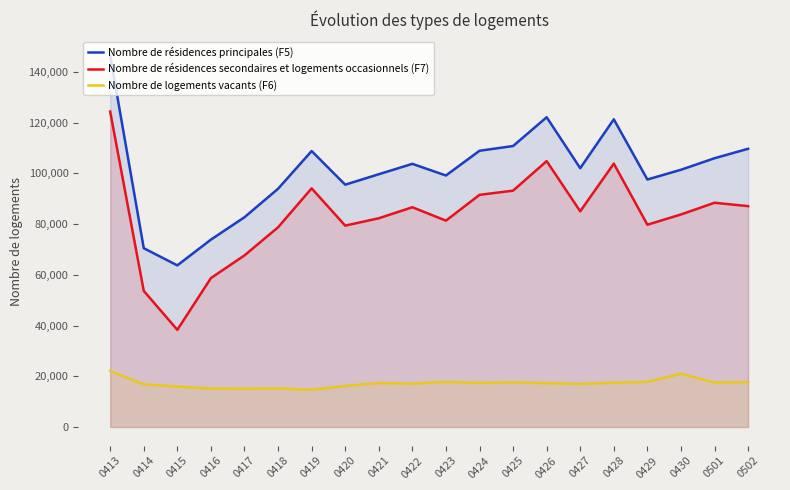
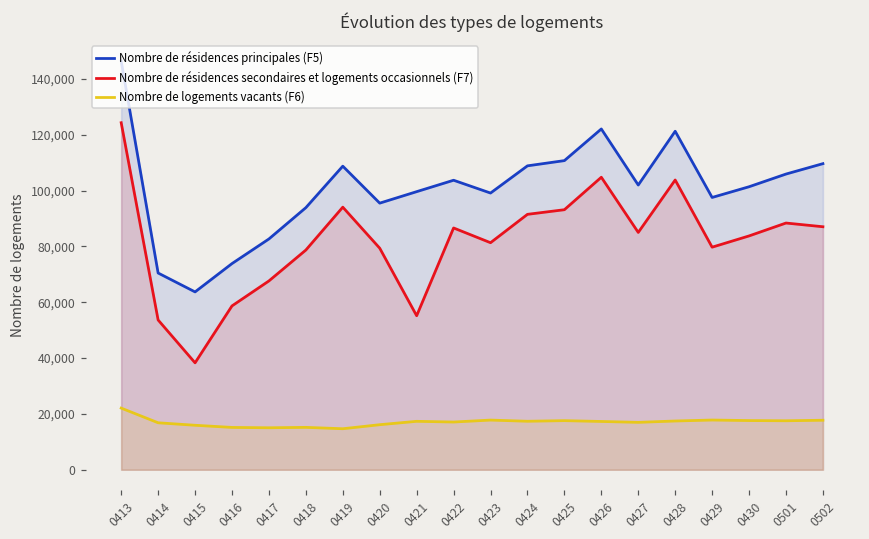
  {
    "Nombre de résidences principales (F5)": {
      "0414": "70,000",
      "0415": "64,000",
      "0416": "74,000",
      "0417": "83,000",
      "0418": "94,000",
      "0419": "109,000",
      "0420": "96,000",
      "0421": "100,000",
      "0422": "104,000",
      "0423": "99,000",
      "0424": "109,000",
      "0425": "111,000",
      "0426": "122,000",
      "0427": "102,000",
      "0428": "121,000",
      "0429": "98,000",
      "0430": "101,000",
      "0501": "106,000",
      "0502": "110,000"
    },
    "Nombre de résidences secondaires et logements occasionnels (F7)": {
      "0413": "124,000",
      "0414": "54,000",
      "0415": "38,000",
      "0416": "59,000",
      "0417": "68,000",
      "0418": "79,000",
      "0419": "94,000",
      "0420": "79,000",
-     "0421": "82,000",
+     "0421": "55,000",
      "0422": "87,000",
      "0423": "81,000",
      "0424": "92,000",
      "0425": "93,000",
      "0426": "105,000",
      "0427": "85,000",
      "0428": "104,000",
      "0429": "80,000",
      "0430": "84,000",
      "0501": "88,000",
      "0502": "87,000"
    },
    "Nombre de logements vacants (F6)": {
      "0413": "22,000",
      "0414": "17,000",
      "0415": "16,000",
      "0416": "15,000",
      "0417": "15,000",
      "0418": "15,000",
      "0419": "15,000",
      "0420": "16,000",
      "0421": "17,000",
      "0422": "17,000",
      "0423": "18,000",
      "0424": "17,000",
      "0425": "18,000",
      "0426": "17,000",
      "0427": "17,000",
      "0428": "17,000",
      "0429": "18,000",
-     "0430": "21,000",
+     "0430": "18,000",
      "0501": "18,000",
      "0502": "18,000"
    }
  }
